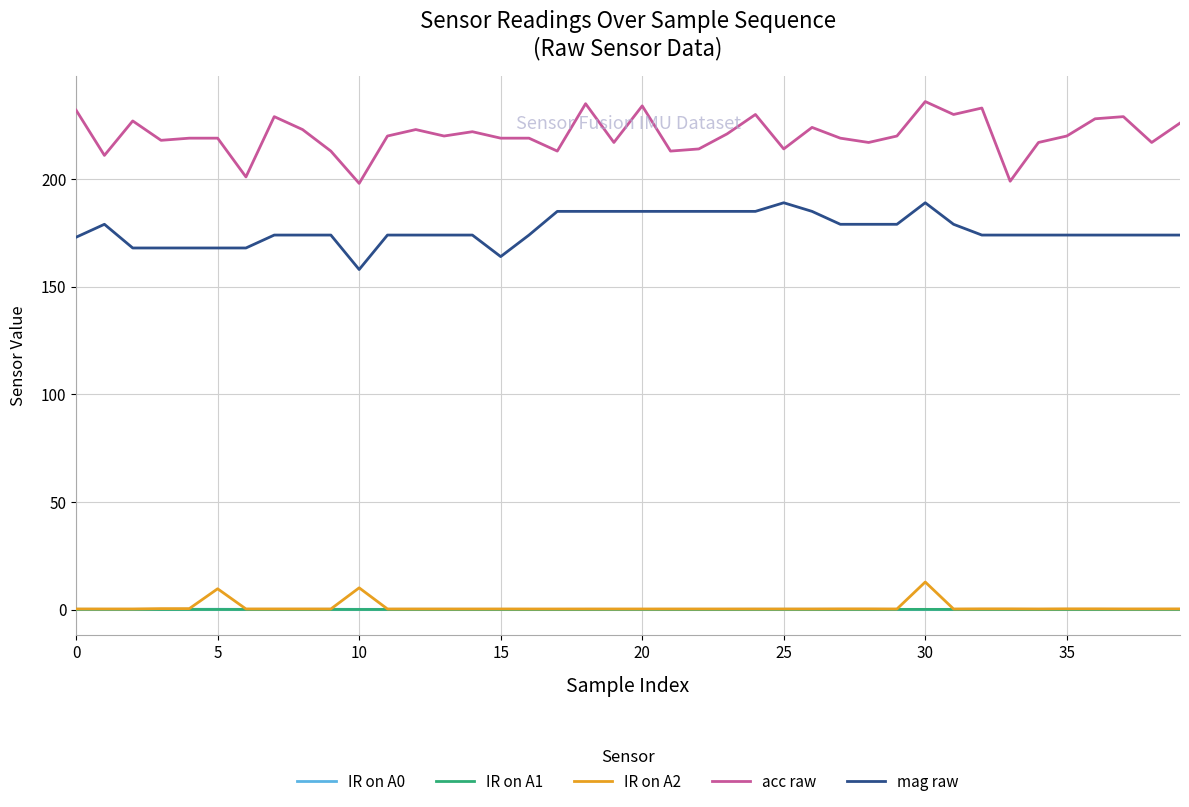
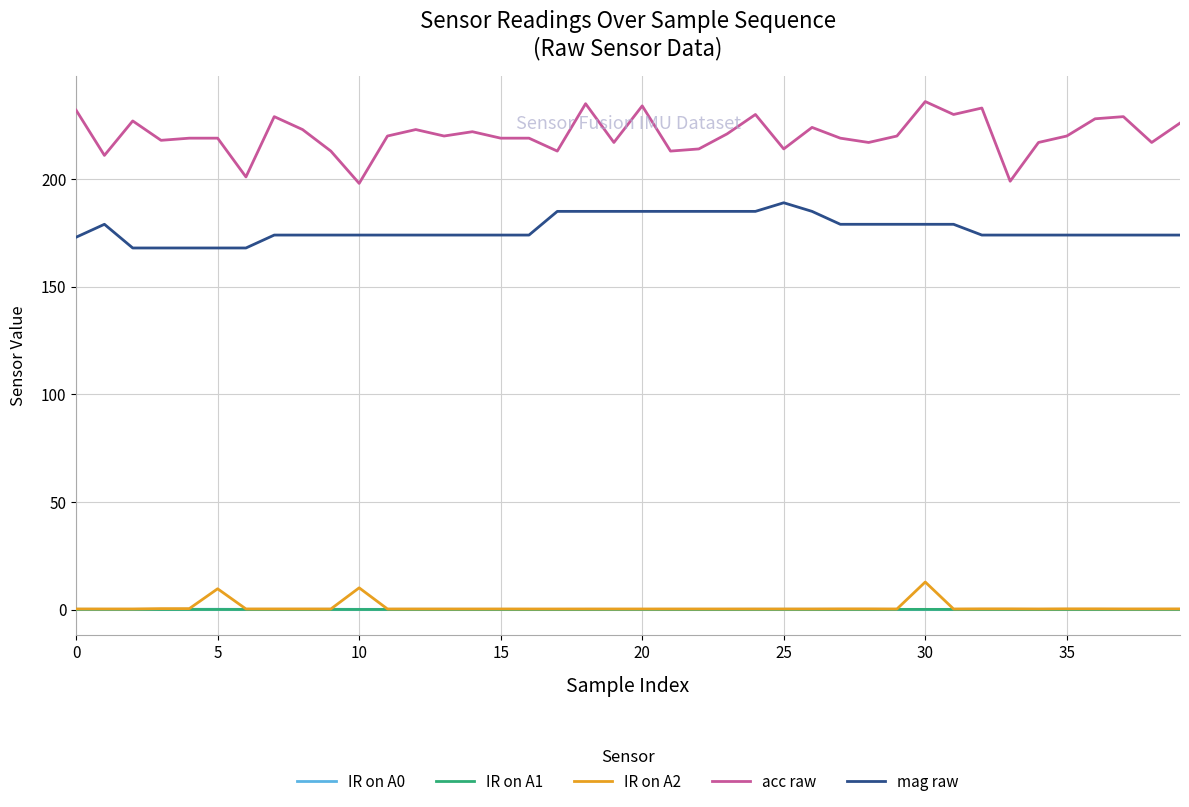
  {
    "IR on A2": {
      "5": 10,
      "10": 10,
      "30": 13
    },
    "acc raw": {
      "0": 232,
      "5": 219,
      "10": 198,
      "15": 219,
      "20": 234,
      "25": 214,
      "30": 236,
      "35": 220
    },
    "mag raw": {
      "0": 173,
      "5": 168,
-     "10": 158,
-     "15": 164,
+     "10": 174,
+     "15": 174,
      "20": 185,
      "25": 189,
-     "30": 189,
+     "30": 179,
      "35": 174
    }
  }
